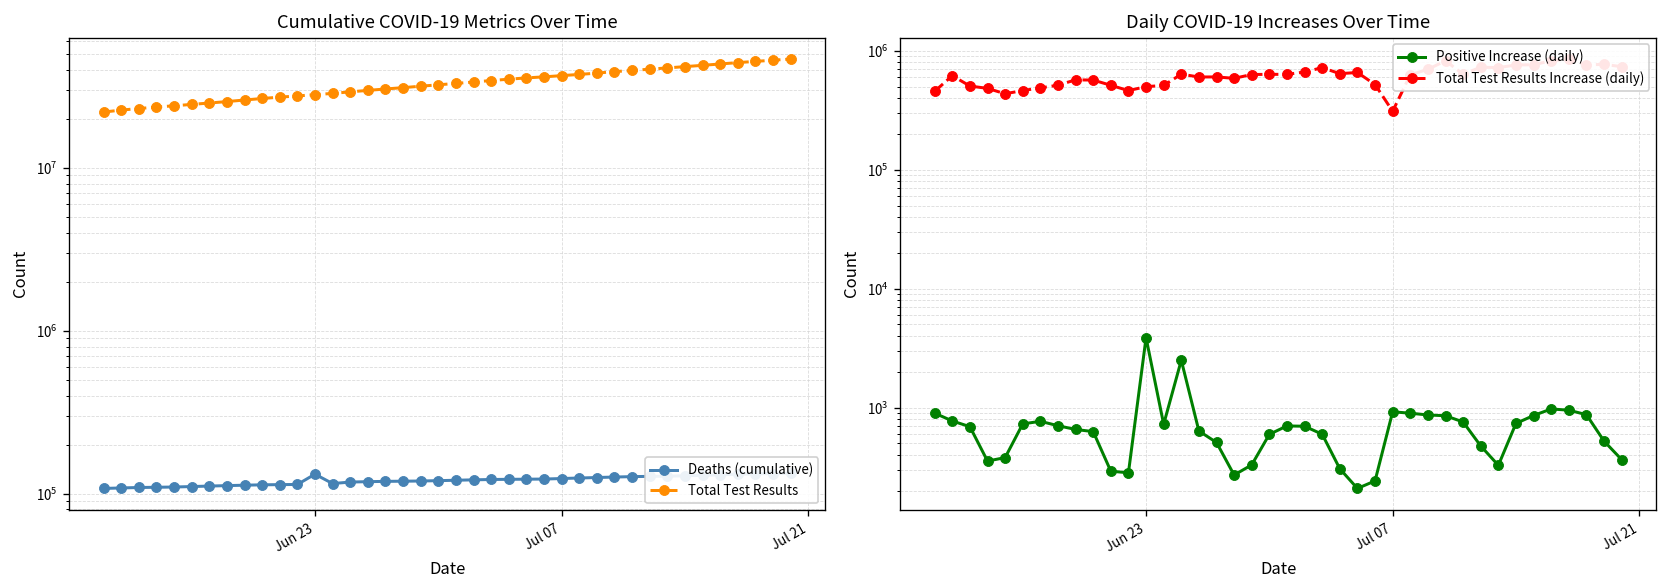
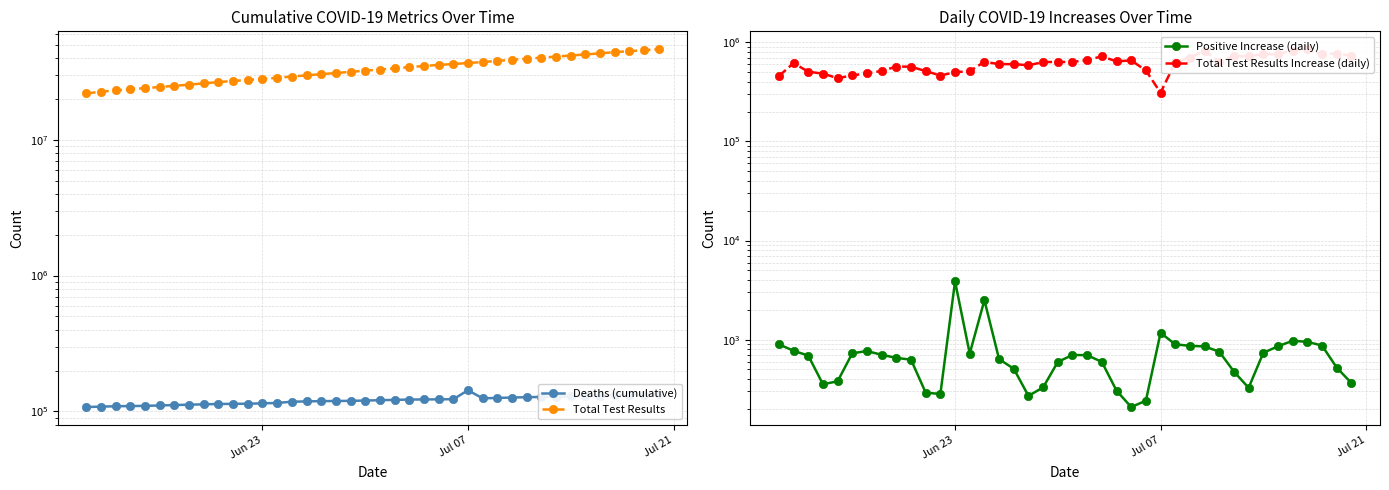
  {
    "Cumulative COVID-19 Metrics Over Time": {
      "Deaths (cumulative)": {
-       "Jun 23": 130000,
-       "Jul 07": 120000
+       "Jun 23": 110000,
+       "Jul 07": 140000
      },
      "Total Test Results": {
        "Jun 23": 28000000,
        "Jul 07": 37000000
      }
    },
    "Daily COVID-19 Increases Over Time": {
      "Positive Increase (daily)": {
        "Jun 23": 3900,
-       "Jul 07": 900
+       "Jul 07": 1200
      },
      "Total Test Results Increase (daily)": {
        "Jun 23": 500000,
        "Jul 07": 310000
      }
    }
  }
